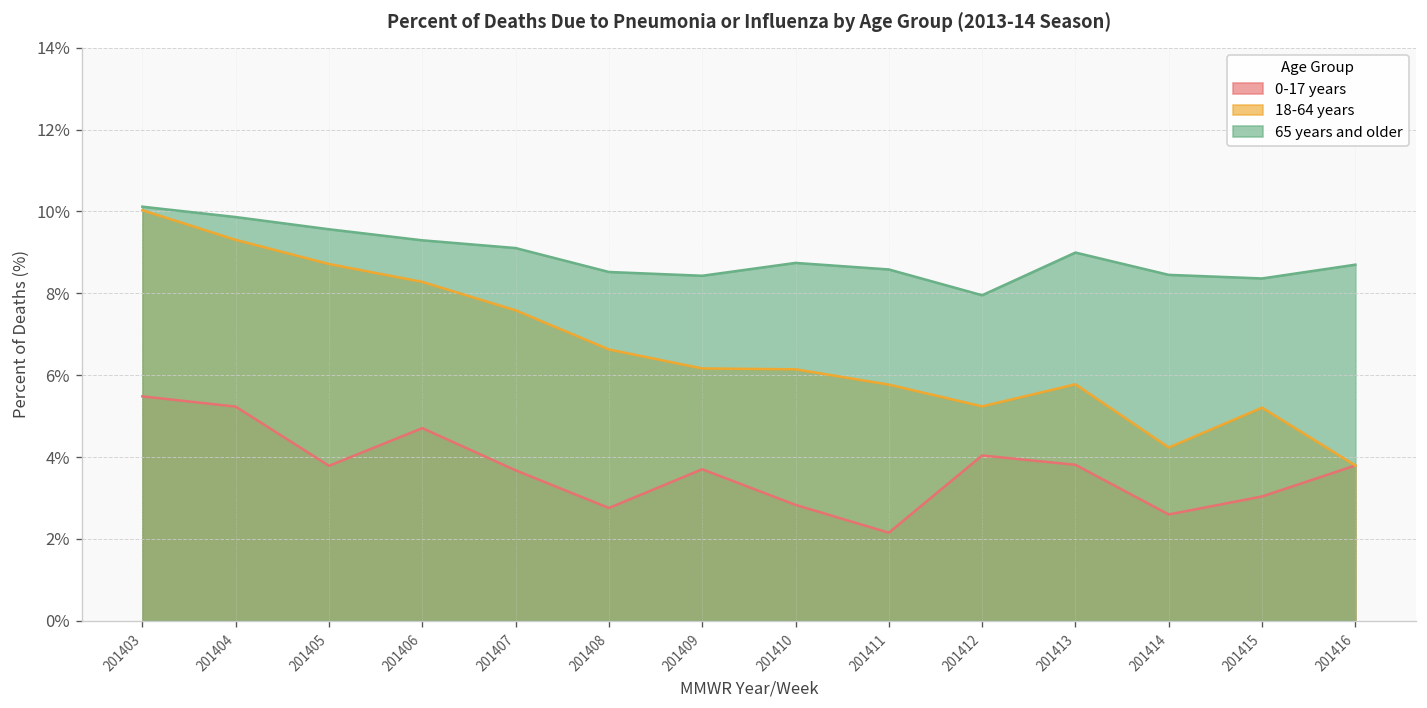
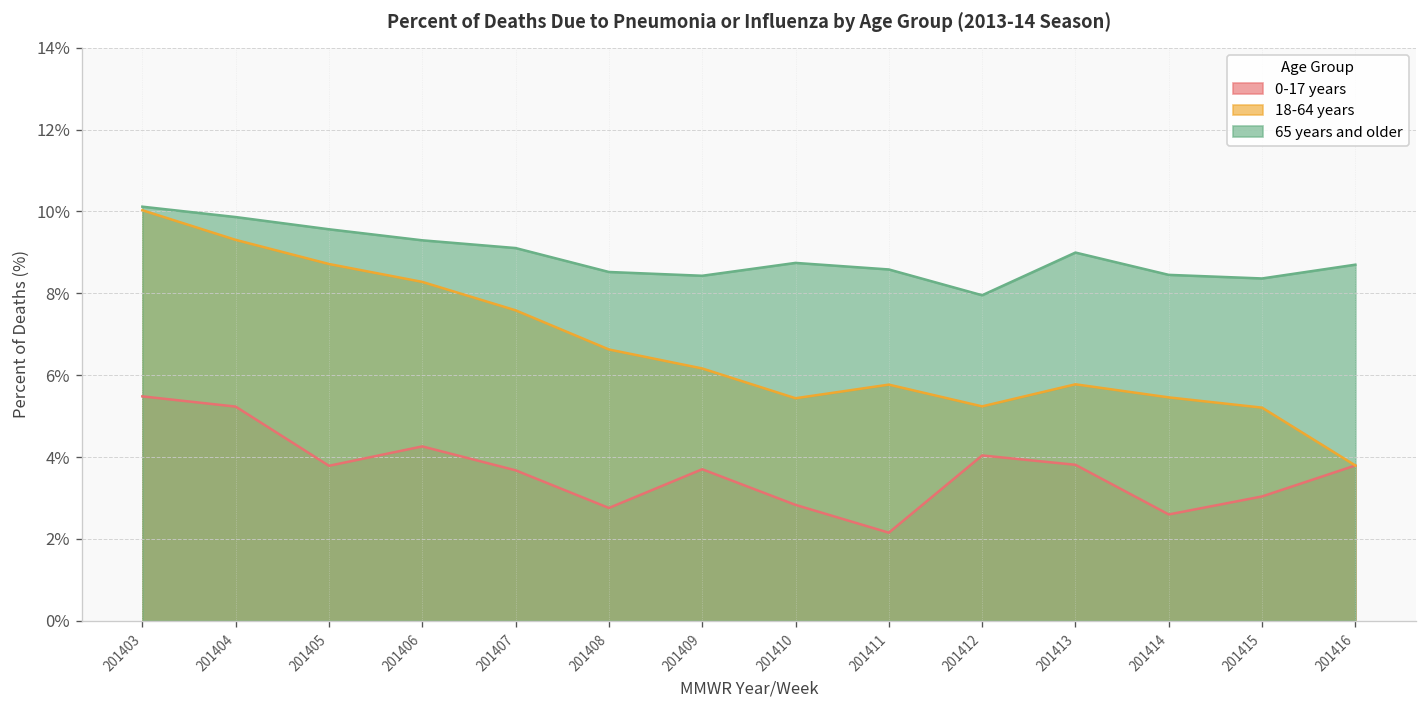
  {
    "0-17 years": {
      "201403": "5.5%",
      "201404": "5.2%",
      "201405": "3.8%",
-     "201406": "4.7%",
+     "201406": "4.3%",
      "201407": "3.7%",
      "201408": "2.8%",
      "201409": "3.7%",
      "201410": "2.8%",
      "201411": "2.2%",
      "201412": "4.0%",
      "201413": "3.8%",
      "201414": "2.6%",
      "201415": "3.0%"
    },
    "18-64 years": {
      "201403": "10.0%",
      "201404": "9.3%",
      "201405": "8.7%",
      "201406": "8.3%",
      "201407": "7.6%",
      "201408": "6.6%",
      "201409": "6.2%",
-     "201410": "6.1%",
+     "201410": "5.4%",
      "201411": "5.8%",
      "201412": "5.2%",
      "201413": "5.8%",
-     "201414": "4.2%",
+     "201414": "5.5%",
      "201415": "5.2%"
    },
    "65 years and older": {
      "201403": "10.1%",
      "201404": "9.9%",
      "201405": "9.6%",
      "201406": "9.3%",
      "201407": "9.1%",
      "201408": "8.5%",
      "201409": "8.4%",
      "201410": "8.7%",
      "201411": "8.6%",
      "201412": "8.0%",
      "201413": "9.0%",
      "201414": "8.5%",
      "201415": "8.4%",
      "201416": "8.7%"
    }
  }
